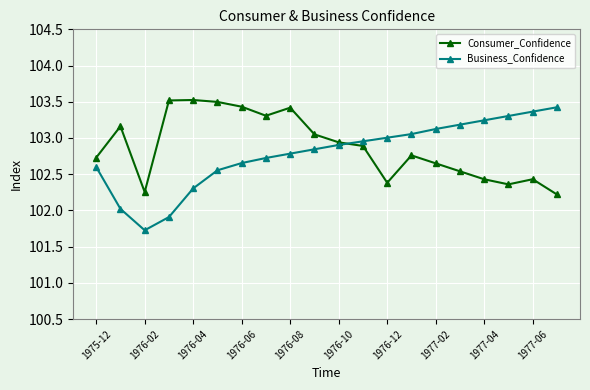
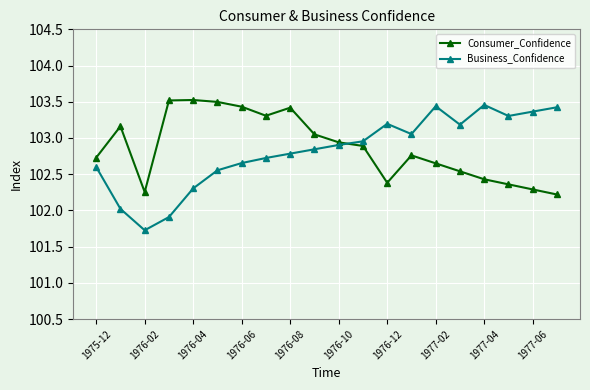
  {
    "Consumer_Confidence": {
      "1975-12": 102.7,
      "1976-02": 102.3,
      "1976-04": 103.5,
      "1976-06": 103.4,
      "1976-08": 103.4,
      "1976-10": 102.9,
      "1976-12": 102.4,
      "1977-02": 102.7,
      "1977-04": 102.4,
-     "1977-06": 102.4
+     "1977-06": 102.3
    },
    "Business_Confidence": {
      "1975-12": 102.6,
      "1976-02": 101.7,
      "1976-04": 102.3,
      "1976-06": 102.7,
      "1976-08": 102.8,
      "1976-10": 102.9,
-     "1976-12": 103.0,
-     "1977-02": 103.1,
-     "1977-04": 103.2,
+     "1976-12": 103.2,
+     "1977-02": 103.4,
+     "1977-04": 103.5,
      "1977-06": 103.4
    }
  }
